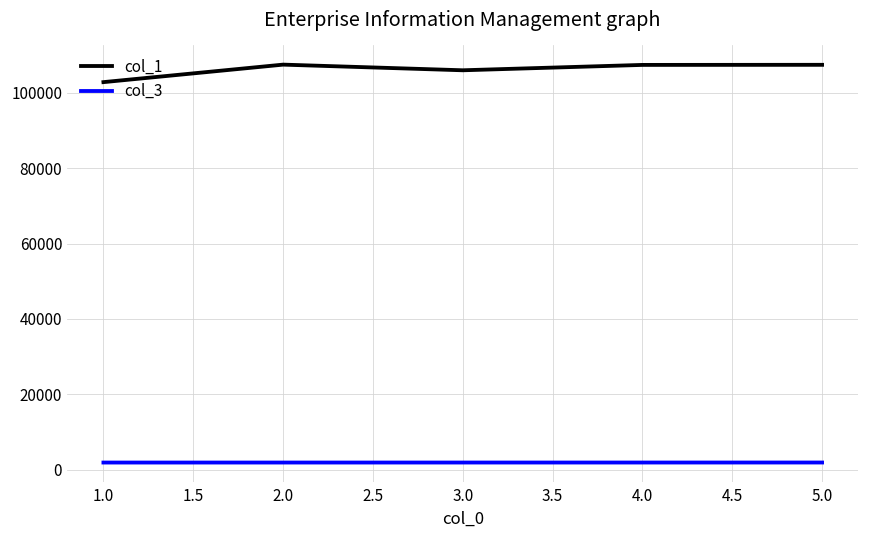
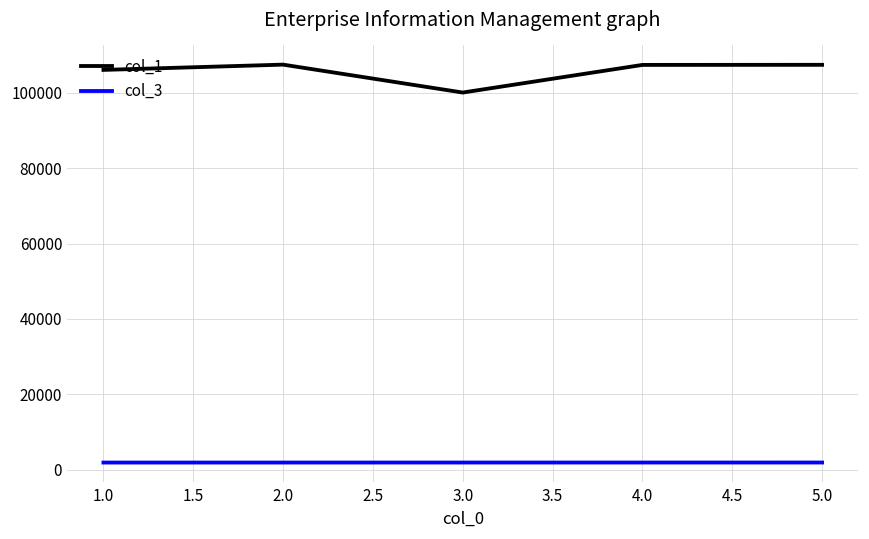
  {
    "col_1": {
-     "1.0": 103000,
+     "1.0": 106000,
      "2.0": 108000,
-     "3.0": 106000,
+     "3.0": 100000,
      "4.0": 107000,
      "5.0": 107000
    },
    "col_3": {
      "1.0": 2000,
      "2.0": 2000,
      "3.0": 2000,
      "4.0": 2000,
      "5.0": 2000
    }
  }
